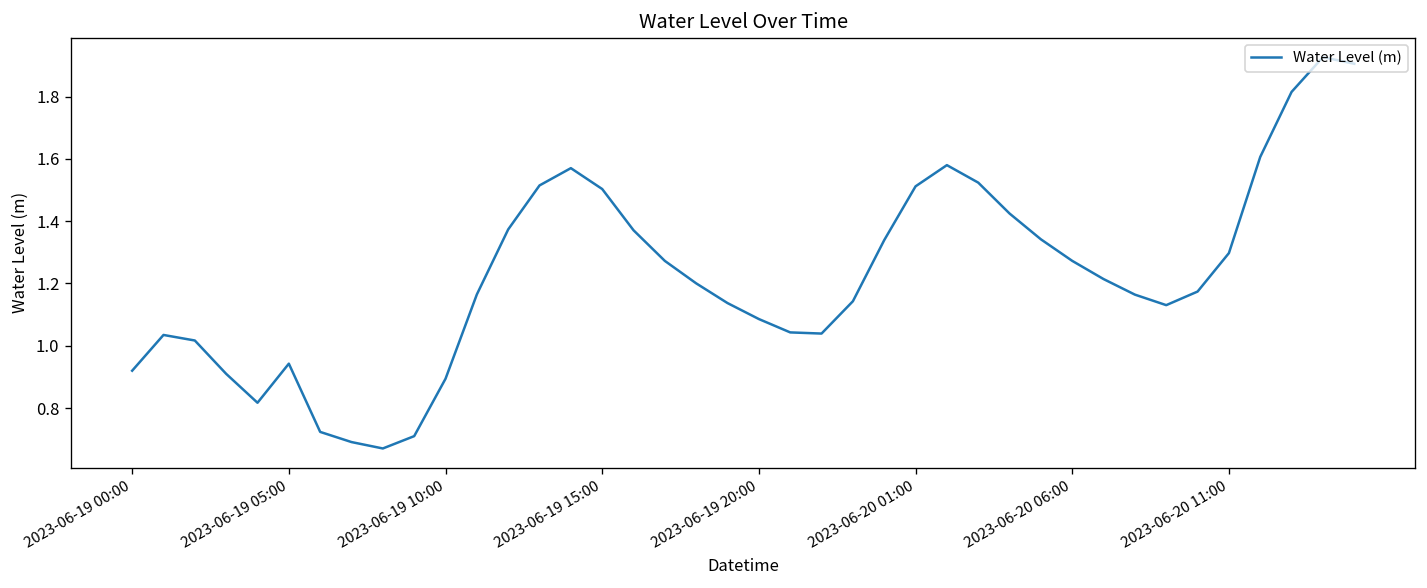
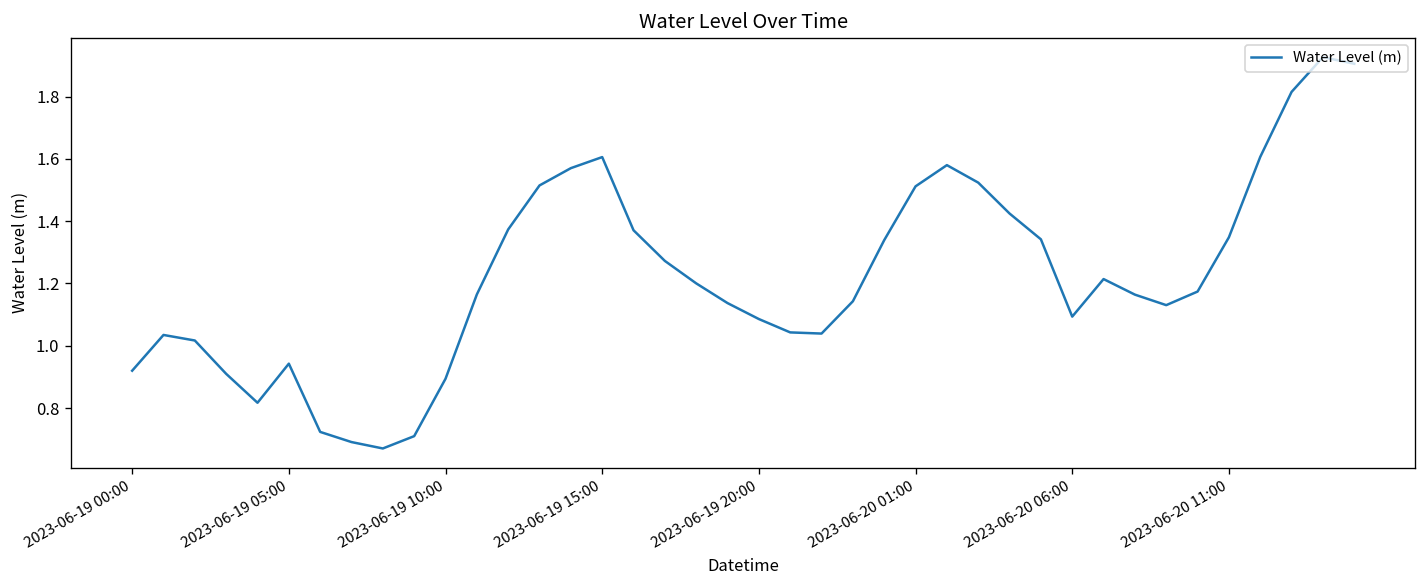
  {
    "2023-06-19 00:00": 0.92,
    "2023-06-19 05:00": 0.94,
    "2023-06-19 10:00": 0.89,
-   "2023-06-19 15:00": 1.50,
+   "2023-06-19 15:00": 1.61,
    "2023-06-19 20:00": 1.09,
    "2023-06-20 01:00": 1.51,
-   "2023-06-20 06:00": 1.27,
-   "2023-06-20 11:00": 1.30
+   "2023-06-20 06:00": 1.09,
+   "2023-06-20 11:00": 1.35
  }
